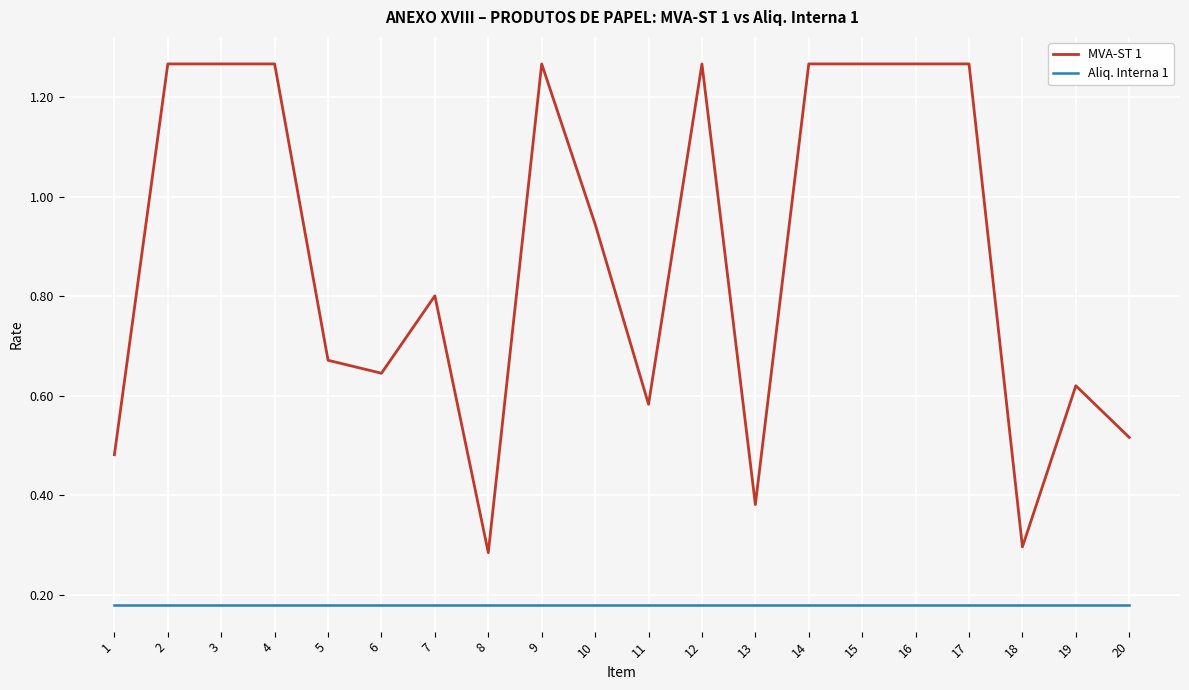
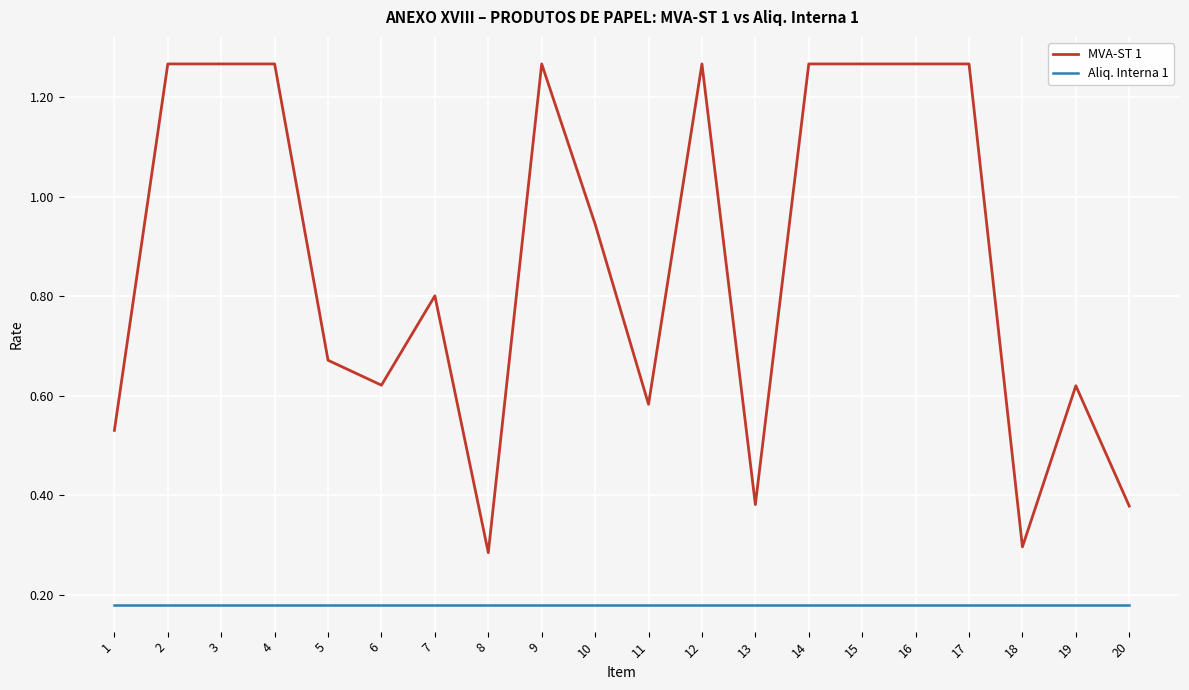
  {
    "MVA-ST 1": {
-     "1": 0.48,
+     "1": 0.53,
      "2": 1.27,
      "3": 1.27,
      "4": 1.27,
      "5": 0.67,
-     "6": 0.65,
+     "6": 0.62,
      "7": 0.80,
      "8": 0.28,
      "9": 1.27,
      "10": 0.94,
      "11": 0.58,
      "12": 1.27,
      "13": 0.38,
      "14": 1.27,
      "15": 1.27,
      "16": 1.27,
      "17": 1.27,
      "18": 0.30,
      "19": 0.62,
-     "20": 0.52
+     "20": 0.38
    },
    "Aliq. Interna 1": {
      "1": 0.18,
      "2": 0.18,
      "3": 0.18,
      "4": 0.18,
      "5": 0.18,
      "6": 0.18,
      "7": 0.18,
      "8": 0.18,
      "9": 0.18,
      "10": 0.18,
      "11": 0.18,
      "12": 0.18,
      "13": 0.18,
      "14": 0.18,
      "15": 0.18,
      "16": 0.18,
      "17": 0.18,
      "18": 0.18,
      "19": 0.18,
      "20": 0.18
    }
  }
